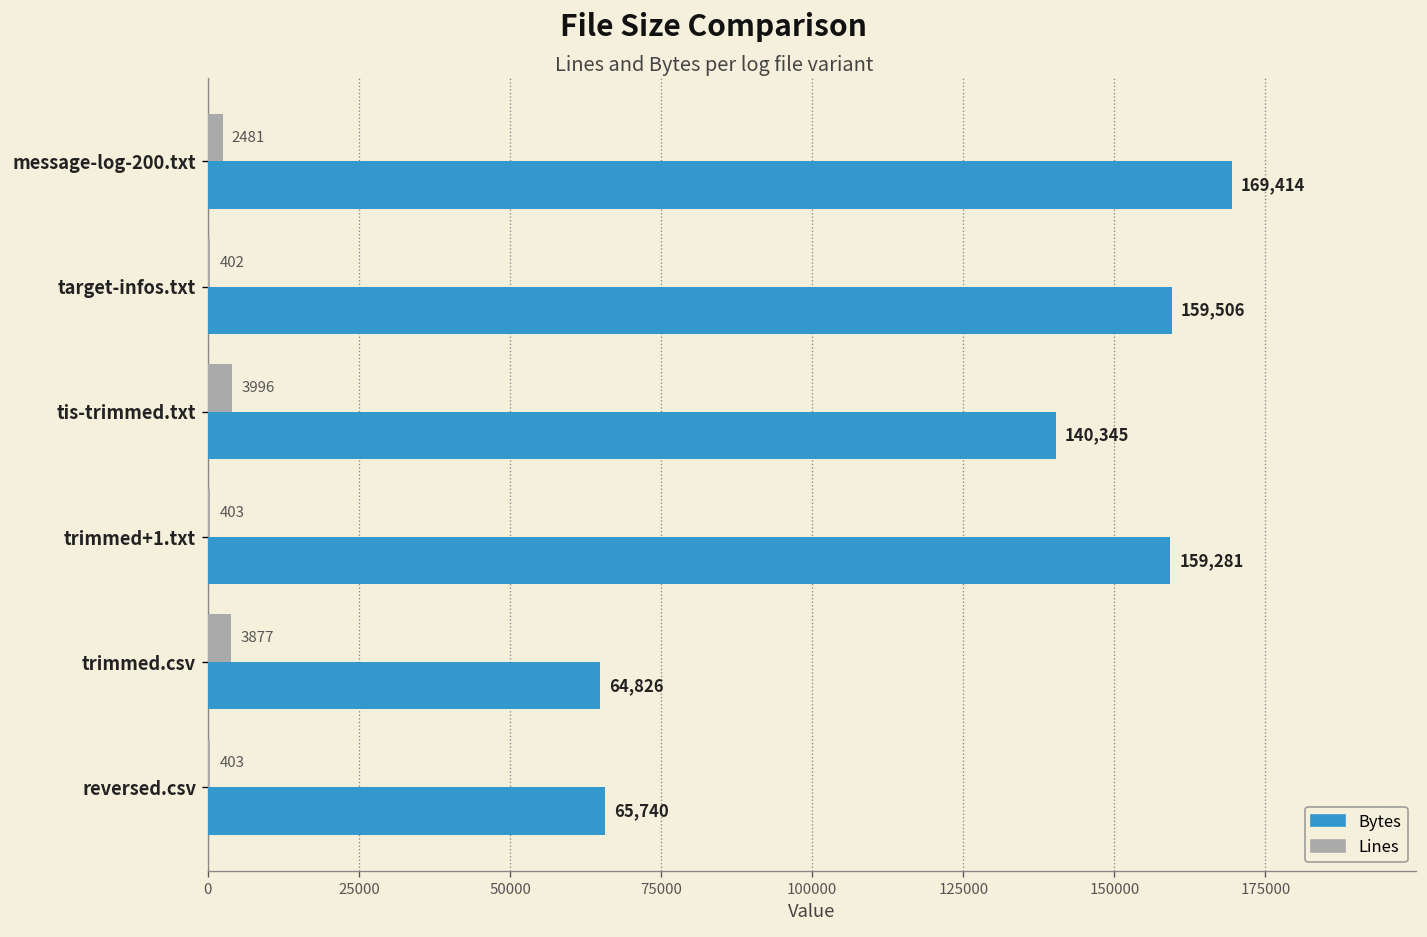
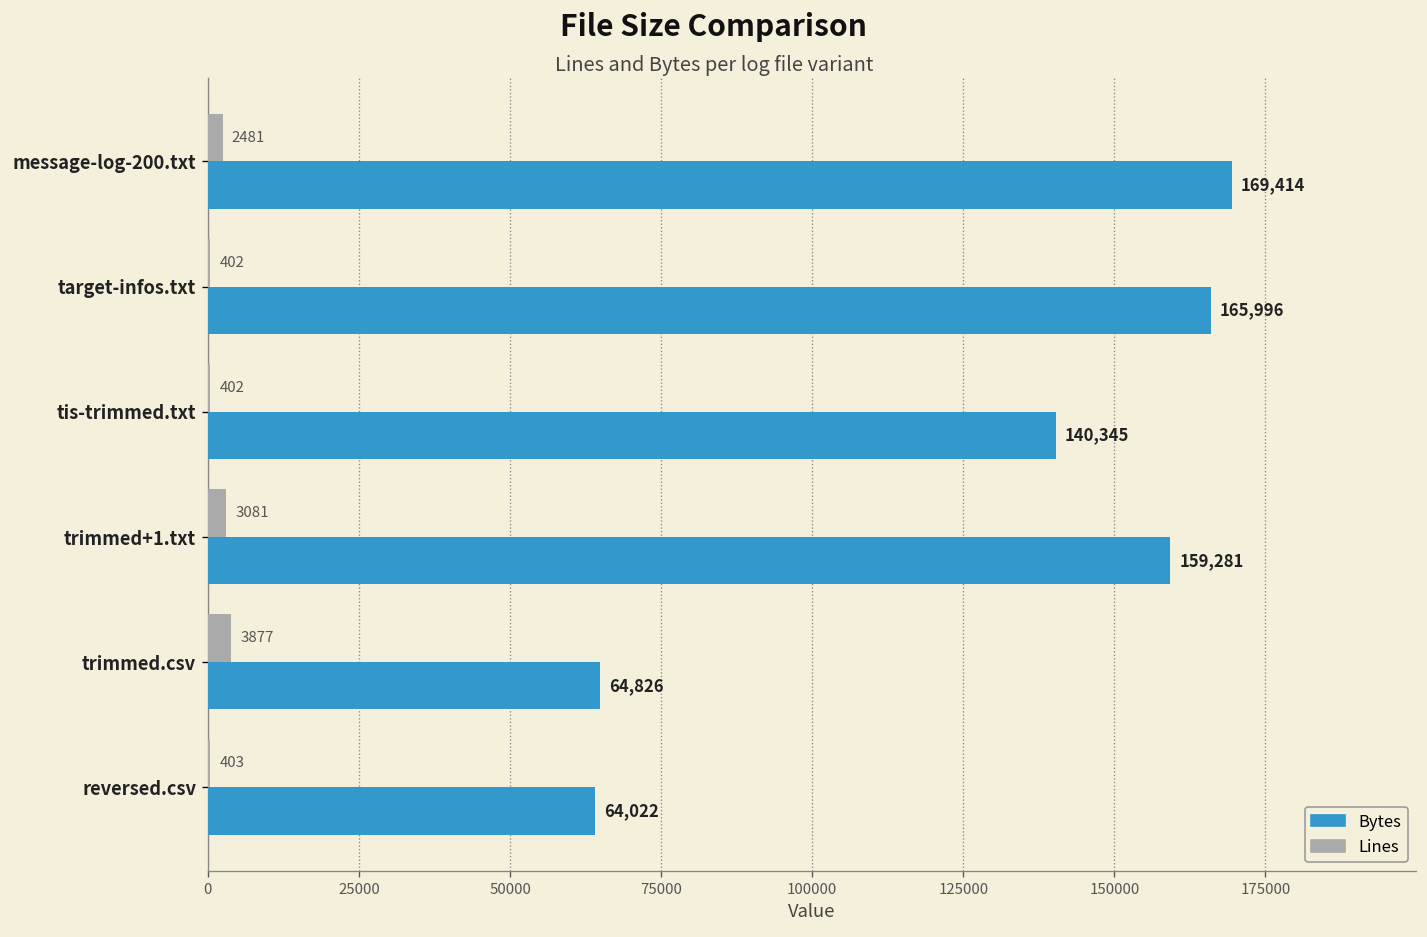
  {
    "Bytes": {
      "message-log-200.txt": "169,414",
-     "target-infos.txt": "159,506",
+     "target-infos.txt": "165,996",
      "tis-trimmed.txt": "140,345",
      "trimmed+1.txt": "159,281",
      "trimmed.csv": "64,826",
-     "reversed.csv": "65,740"
+     "reversed.csv": "64,022"
    },
    "Lines": {
      "message-log-200.txt": "2481",
      "target-infos.txt": "402",
-     "tis-trimmed.txt": "3996",
-     "trimmed+1.txt": "403",
+     "tis-trimmed.txt": "402",
+     "trimmed+1.txt": "3081",
      "trimmed.csv": "3877",
      "reversed.csv": "403"
    }
  }
